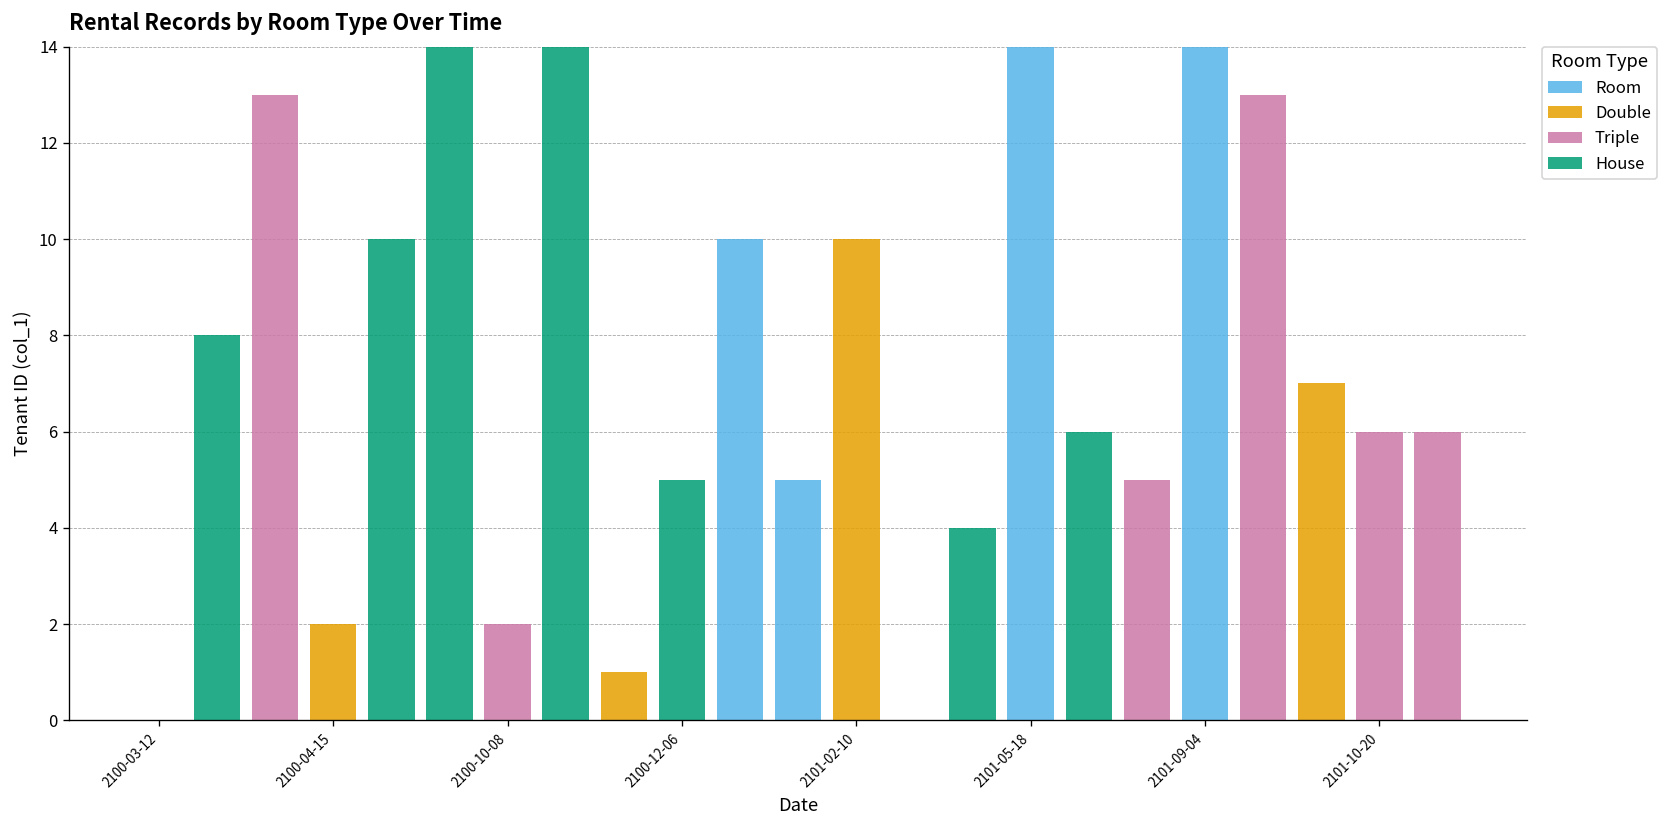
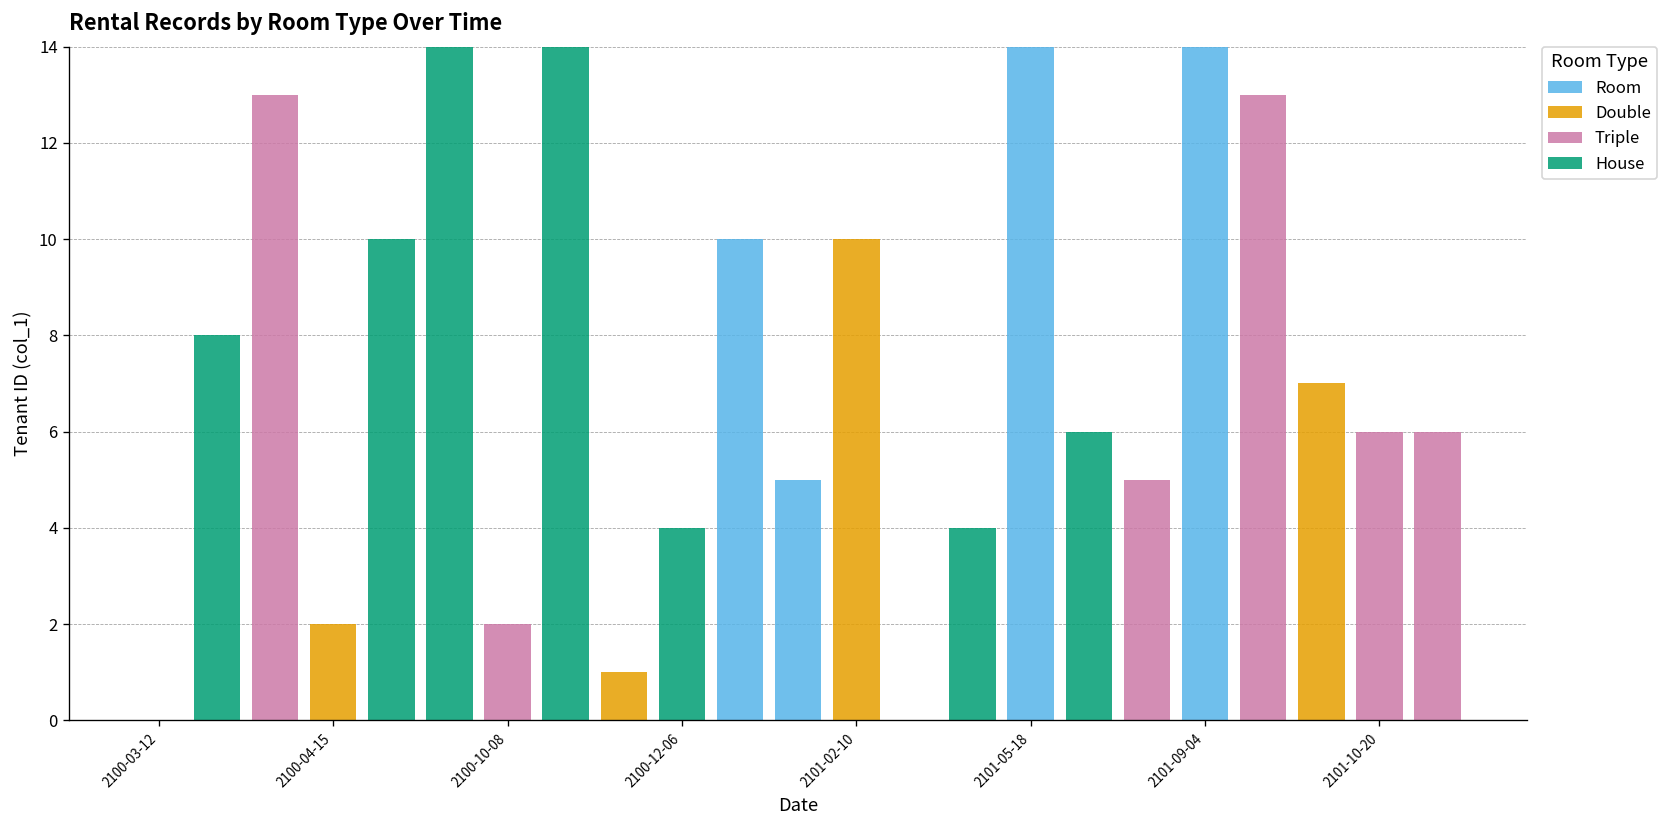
  {
    "Room": {
      "2100-03-12": 0,
      "2100-04-15": 0,
      "2100-10-08": 0,
      "2100-12-06": 0,
      "2101-02-10": 0,
      "2101-05-18": 14,
      "2101-09-04": 14,
      "2101-10-20": 0
    },
    "House": {
-     "2100-12-06": 5
+     "2100-12-06": 4
    }
  }
